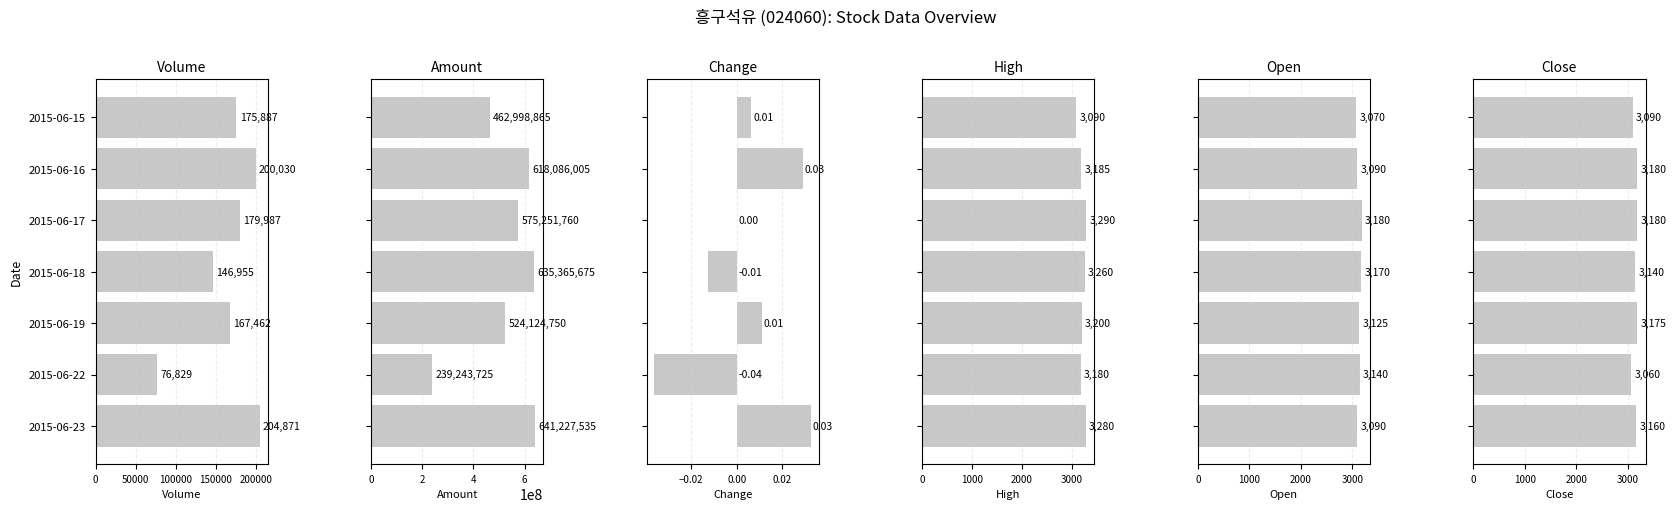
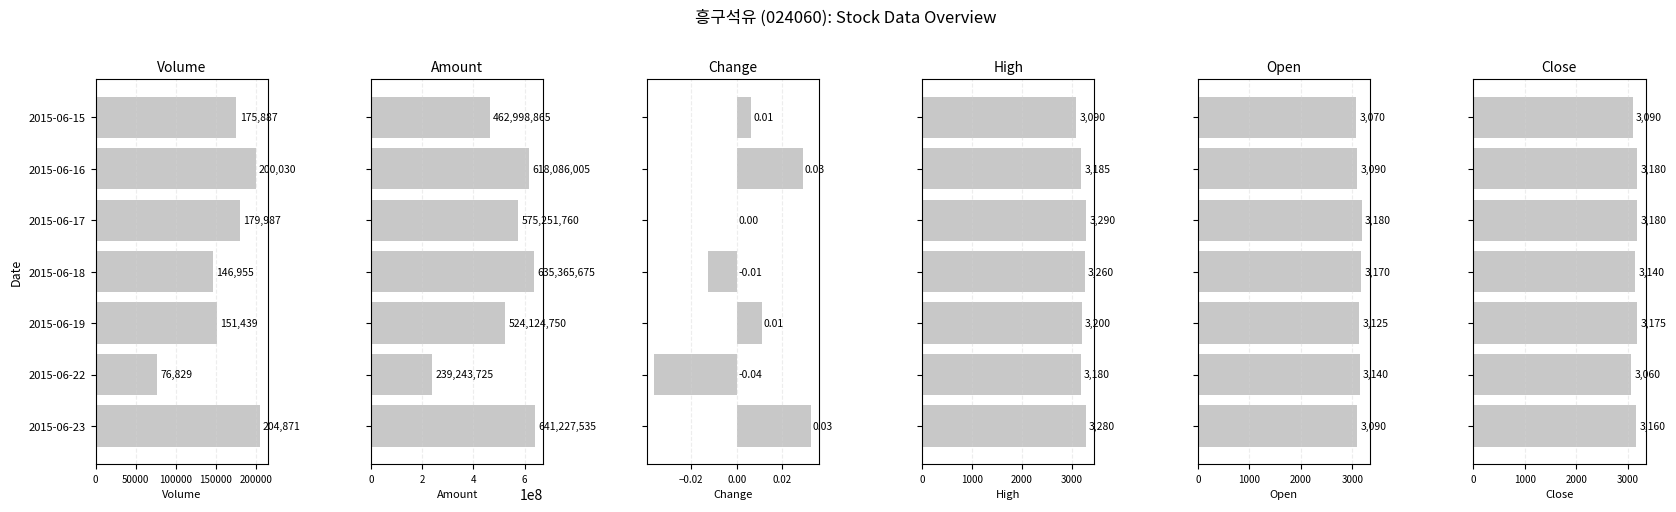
  {
    "Volume": {
      "2015-06-15": "175,887",
      "2015-06-16": "200,030",
      "2015-06-17": "179,987",
      "2015-06-18": "146,955",
-     "2015-06-19": "167,462",
+     "2015-06-19": "151,439",
      "2015-06-22": "76,829",
      "2015-06-23": "204,871"
    }
  }
